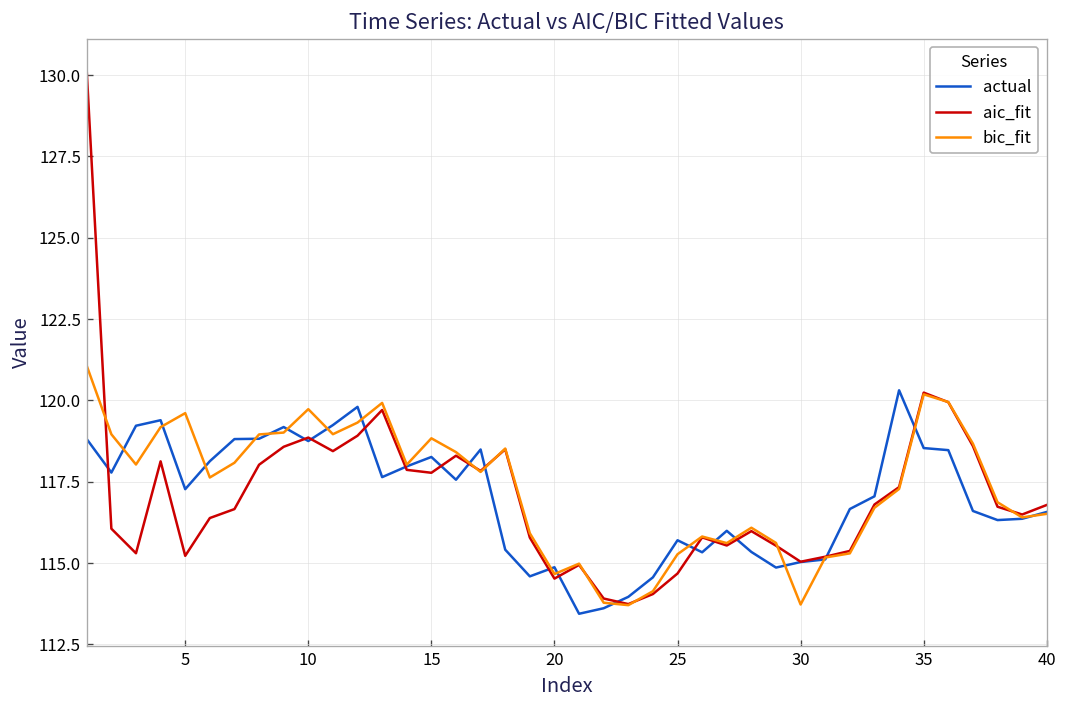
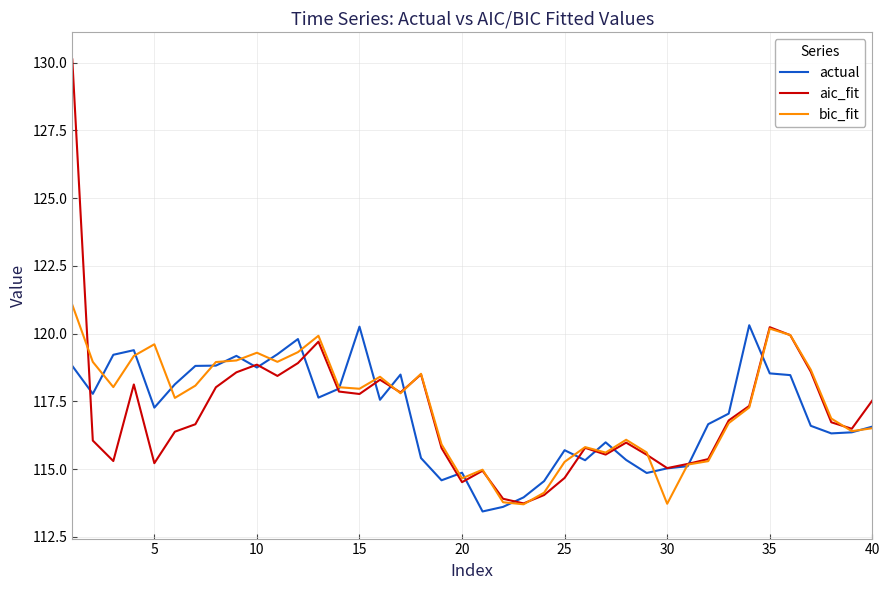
  {
    "actual": {
      "5": 117.3,
      "10": 118.8,
-     "15": 118.3,
+     "15": 120.3,
      "20": 114.9,
      "25": 115.7,
      "35": 118.5
    },
    "aic_fit": {
      "5": 115.2,
      "10": 118.9,
      "15": 117.8,
      "20": 114.5,
      "25": 114.7,
-     "40": 116.8
+     "40": 117.5
    },
    "bic_fit": {
      "5": 119.6,
-     "10": 119.7,
-     "15": 118.8,
+     "10": 119.3,
+     "15": 118.0,
      "20": 114.7,
      "25": 115.3,
      "30": 113.7
    }
  }
